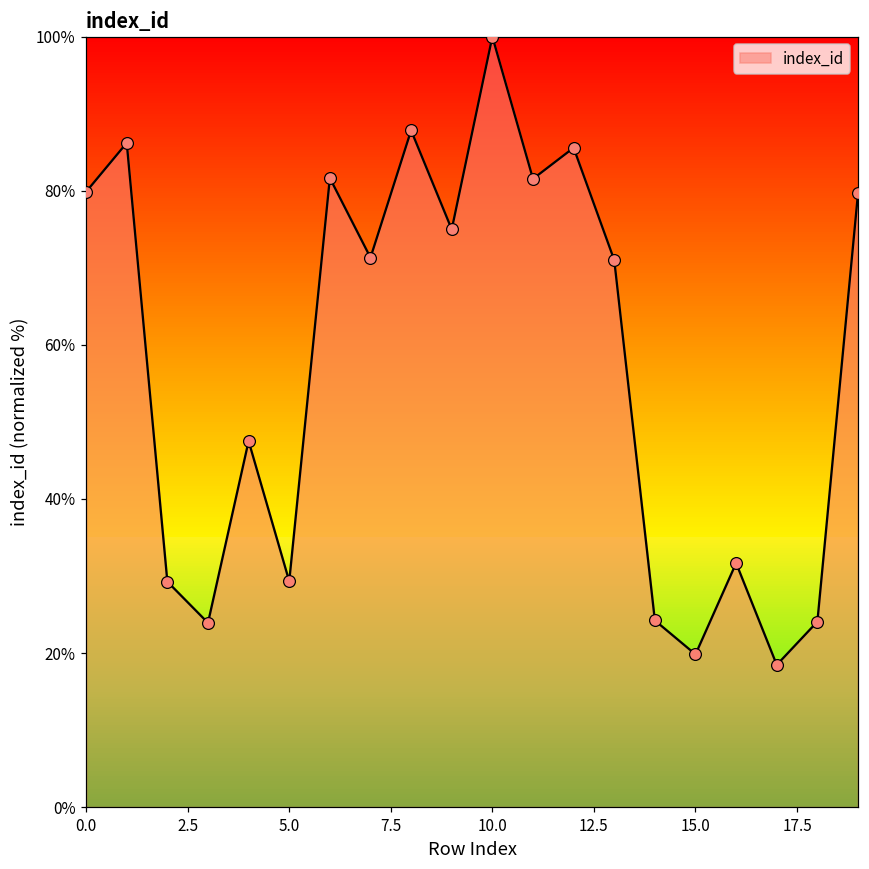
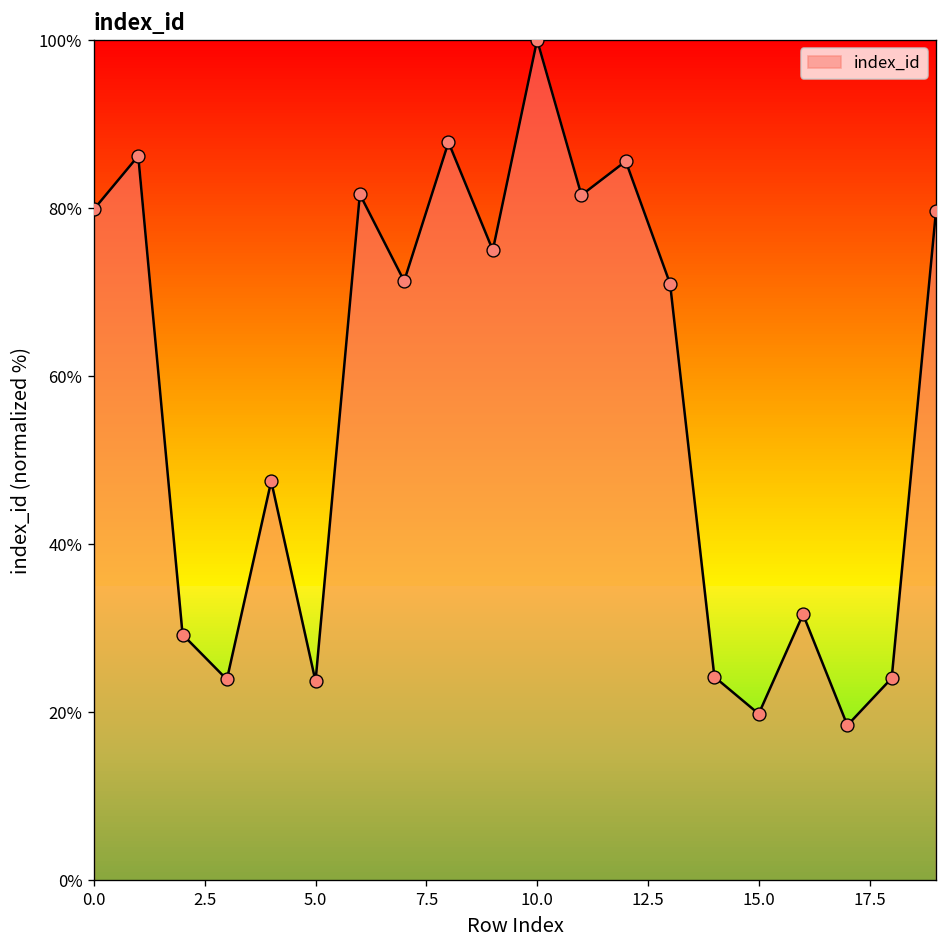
  {
    "index_id": {
-     "5.0": "29%",
+     "5.0": "24%",
      "10.0": "100%",
      "15.0": "20%"
    }
  }
